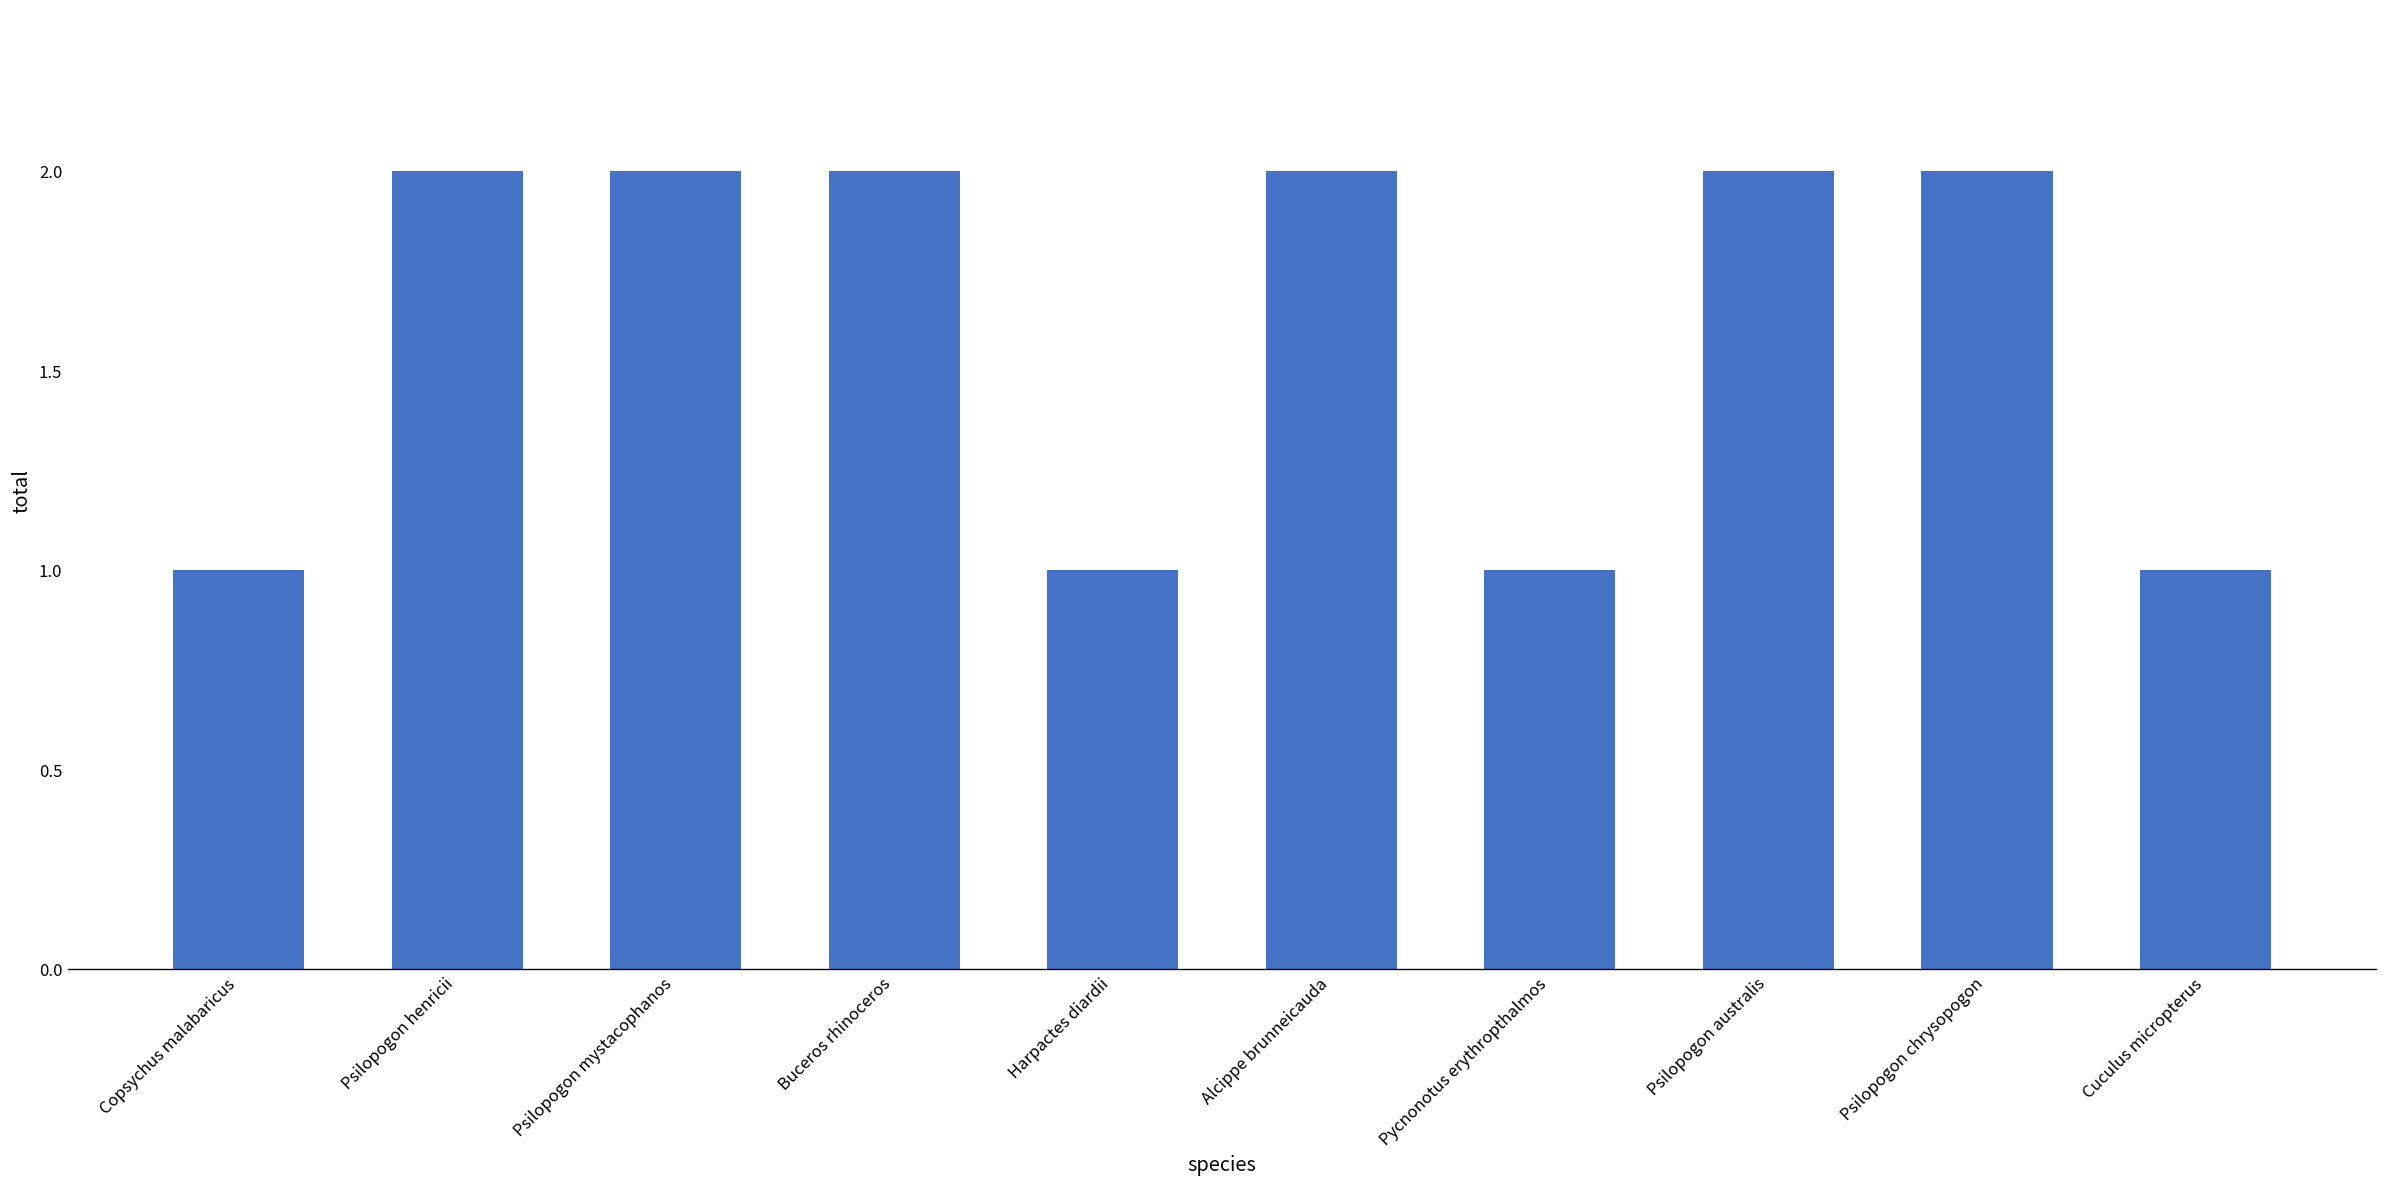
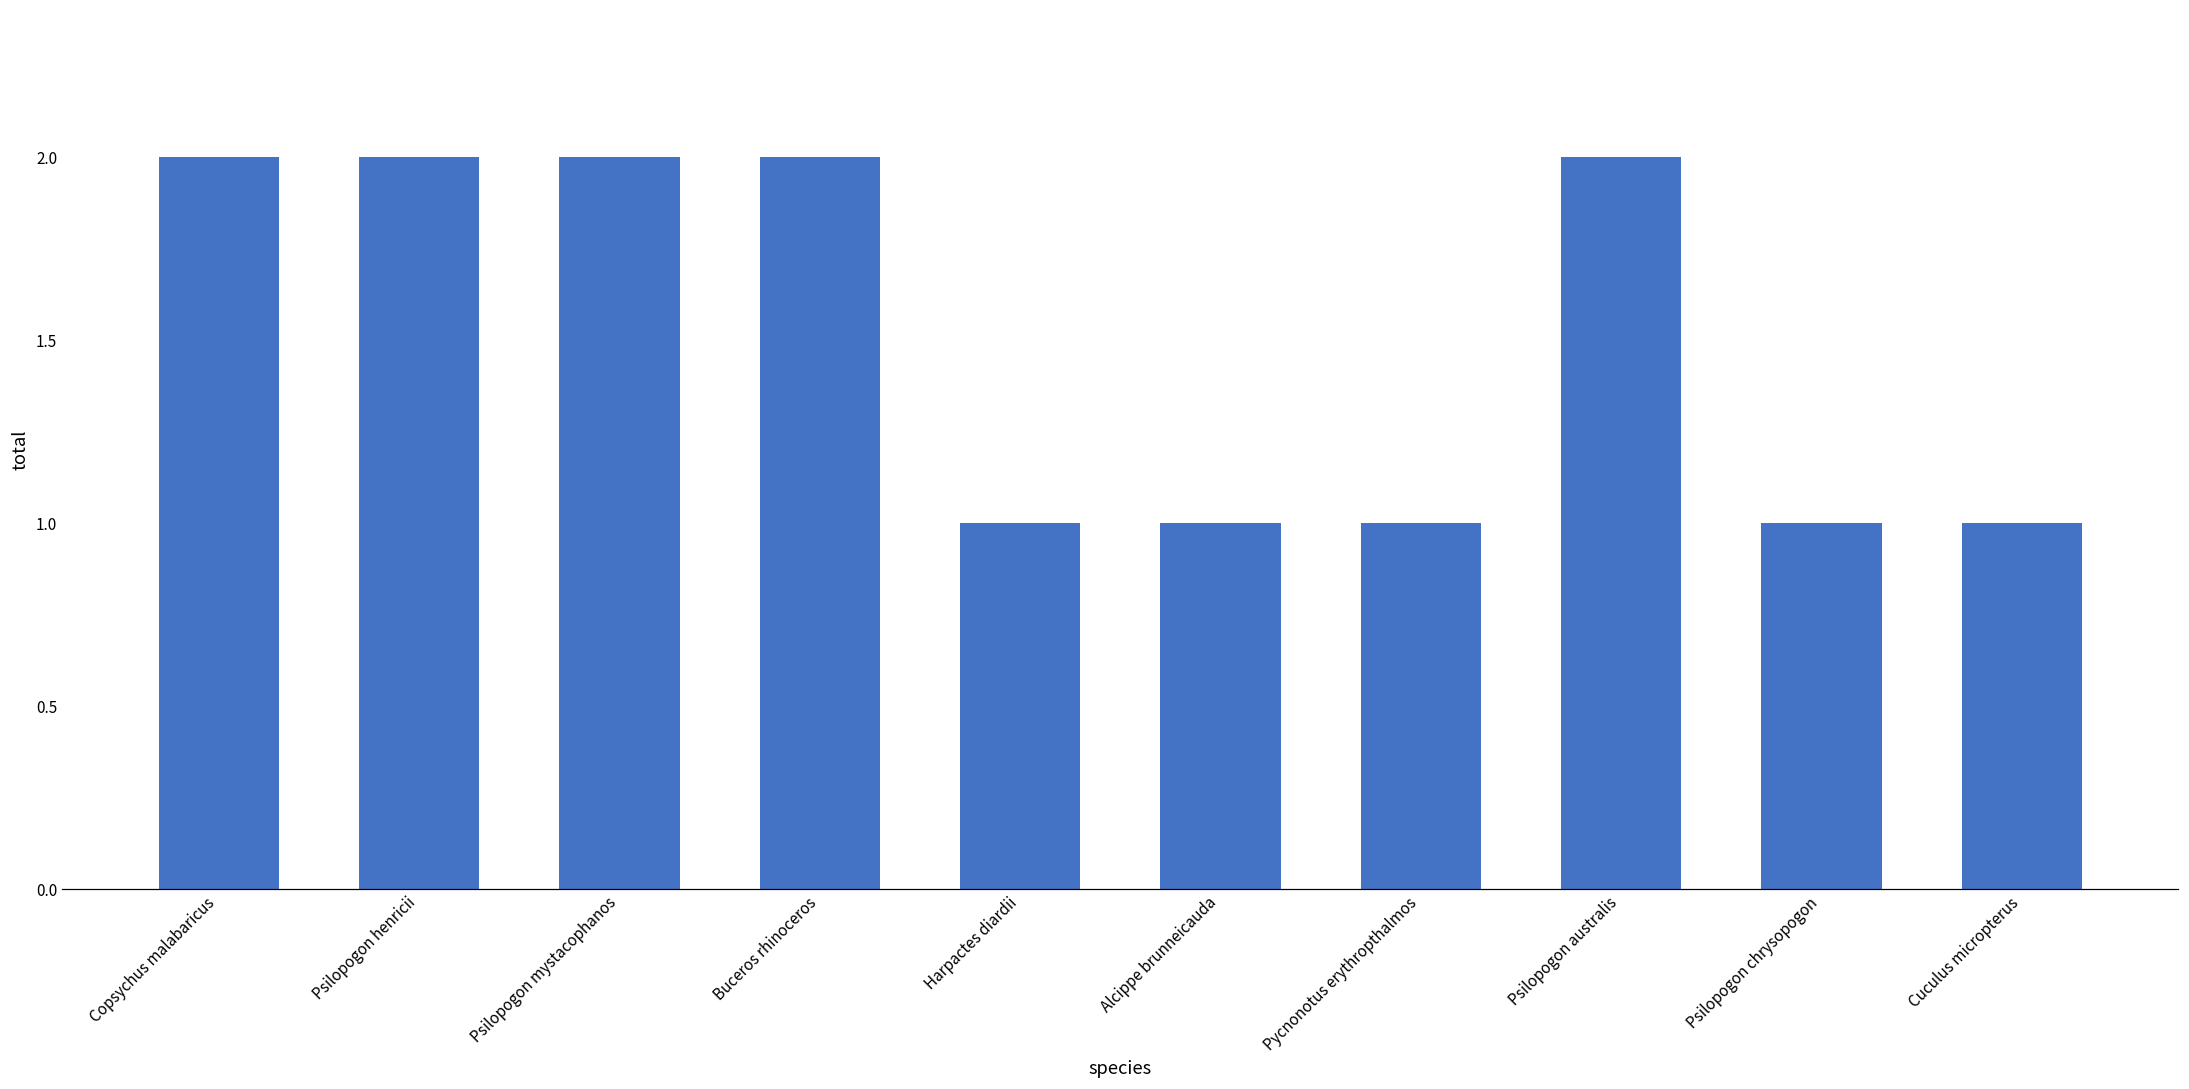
  {
-   "Copsychus malabaricus": 1,
+   "Copsychus malabaricus": 2,
    "Psilopogon henricii": 2,
    "Psilopogon mystacophanos": 2,
    "Buceros rhinoceros": 2,
    "Harpactes diardii": 1,
-   "Alcippe brunneicauda": 2,
+   "Alcippe brunneicauda": 1,
    "Pycnonotus erythropthalmos": 1,
    "Psilopogon australis": 2,
-   "Psilopogon chrysopogon": 2,
+   "Psilopogon chrysopogon": 1,
    "Cuculus micropterus": 1
  }
